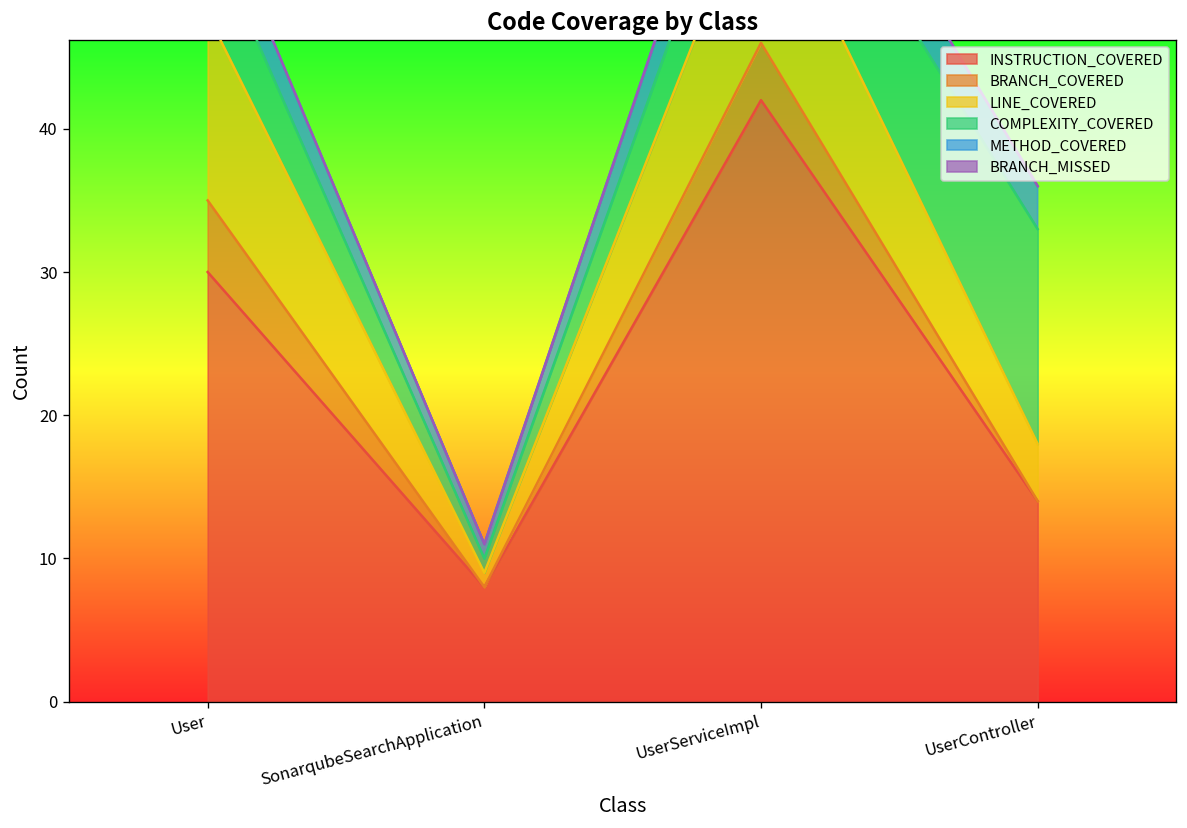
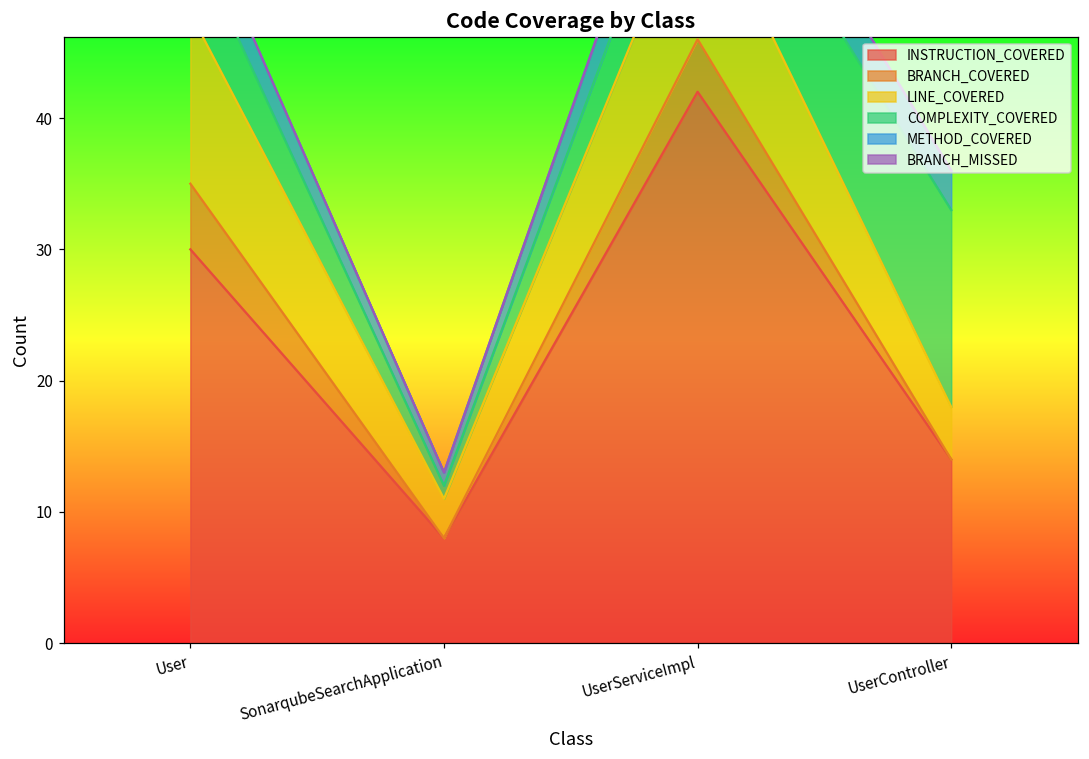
  {
    "LINE_COVERED": {
-     "SonarqubeSearchApplication": 1,
+     "SonarqubeSearchApplication": 3,
      "UserController": 4
    },
    "COMPLEXITY_COVERED": {
      "SonarqubeSearchApplication": 1,
      "UserController": 15
    }
  }
